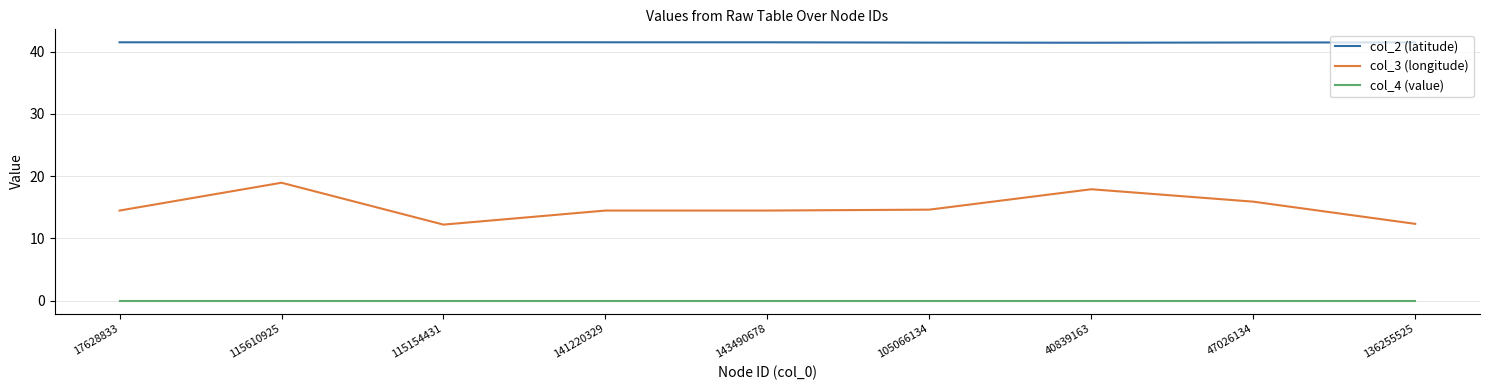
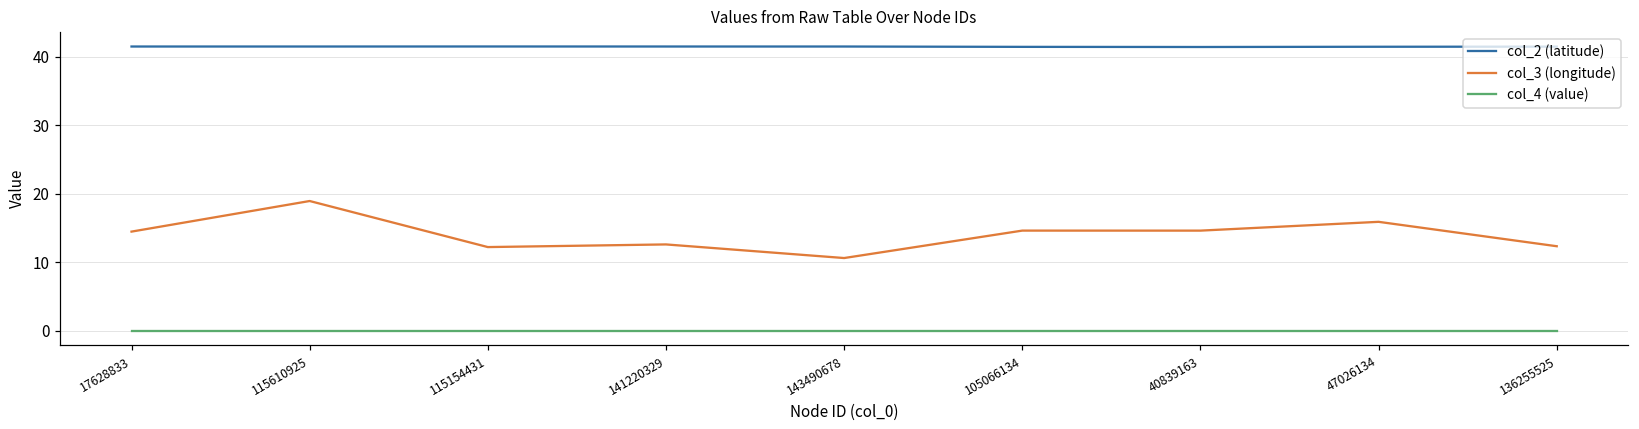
  {
    "col_2 (latitude)": {
      "17628833": 41,
      "115610925": 41,
      "115154431": 41,
      "141220329": 41,
      "143490678": 41,
      "105066134": 41,
      "40839163": 41,
      "47026134": 41
    },
    "col_3 (longitude)": {
      "17628833": 14,
      "115610925": 19,
      "115154431": 12,
-     "141220329": 14,
-     "143490678": 14,
+     "141220329": 13,
+     "143490678": 11,
      "105066134": 15,
-     "40839163": 18,
+     "40839163": 15,
      "47026134": 16,
      "136255525": 12
    },
    "col_4 (value)": {
      "17628833": 0,
      "115610925": 0,
      "115154431": 0,
      "141220329": 0,
      "143490678": 0,
      "105066134": 0,
      "40839163": 0,
      "47026134": 0,
      "136255525": 0
    }
  }
